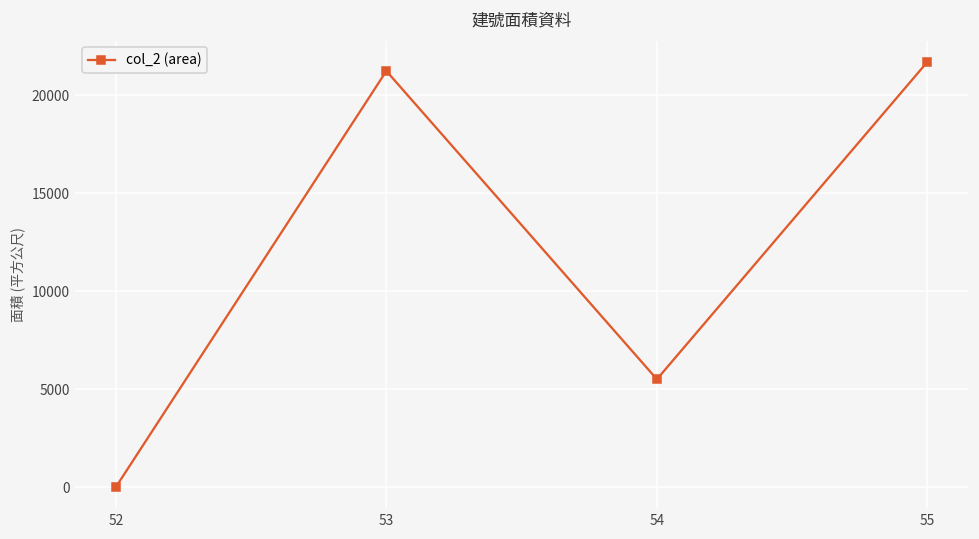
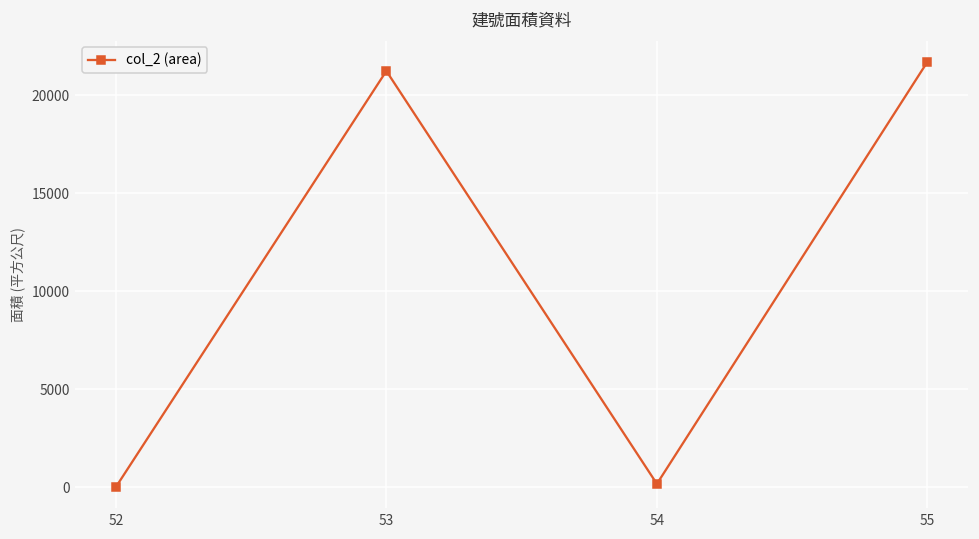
  {
    "52": 0,
    "53": 21200,
-   "54": 5500,
+   "54": 200,
    "55": 21700
  }
